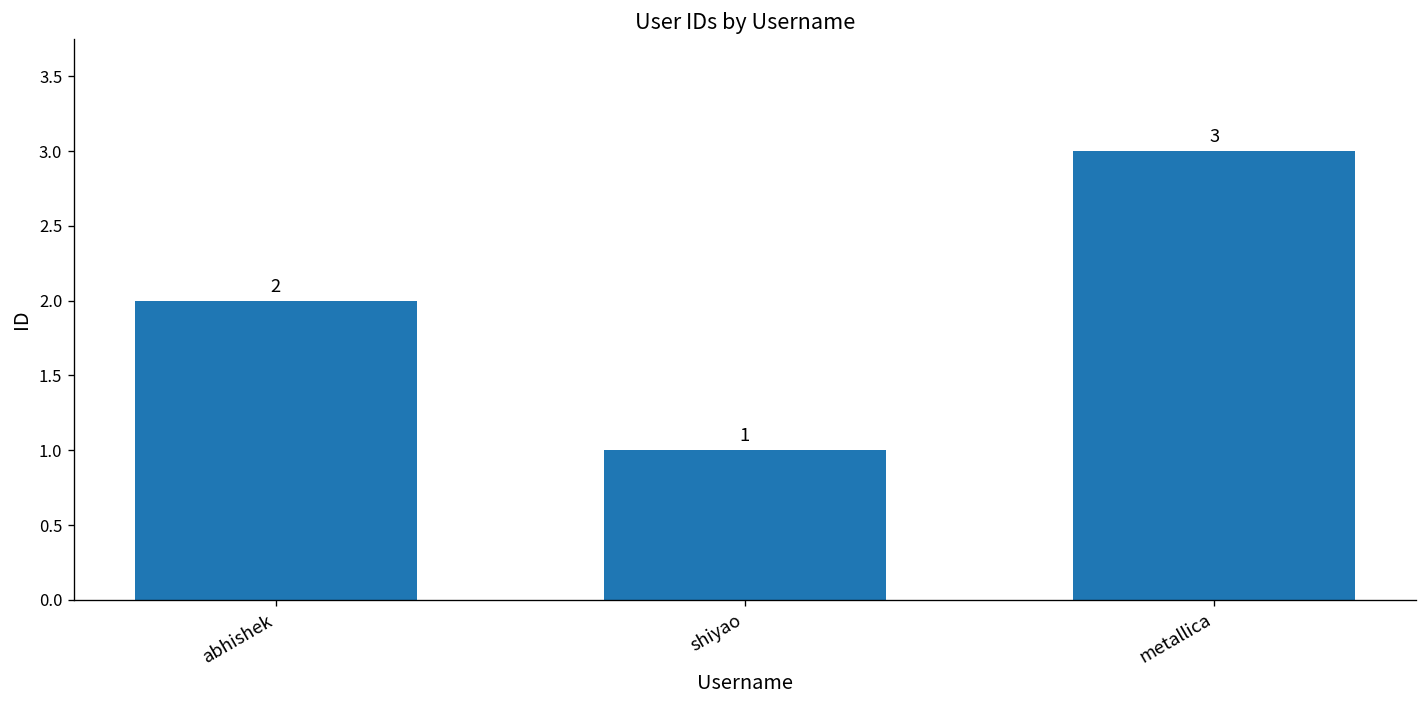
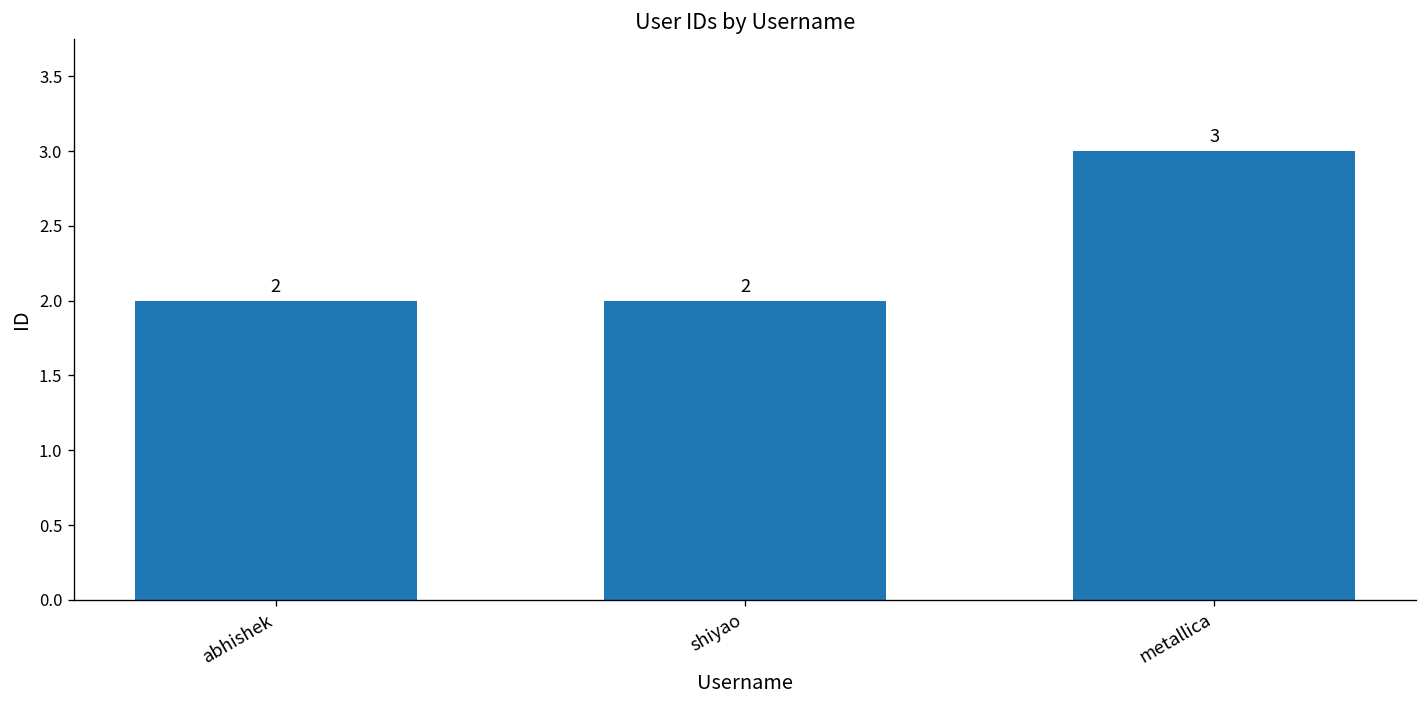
  {
    "abhishek": 2,
-   "shiyao": 1,
+   "shiyao": 2,
    "metallica": 3
  }
